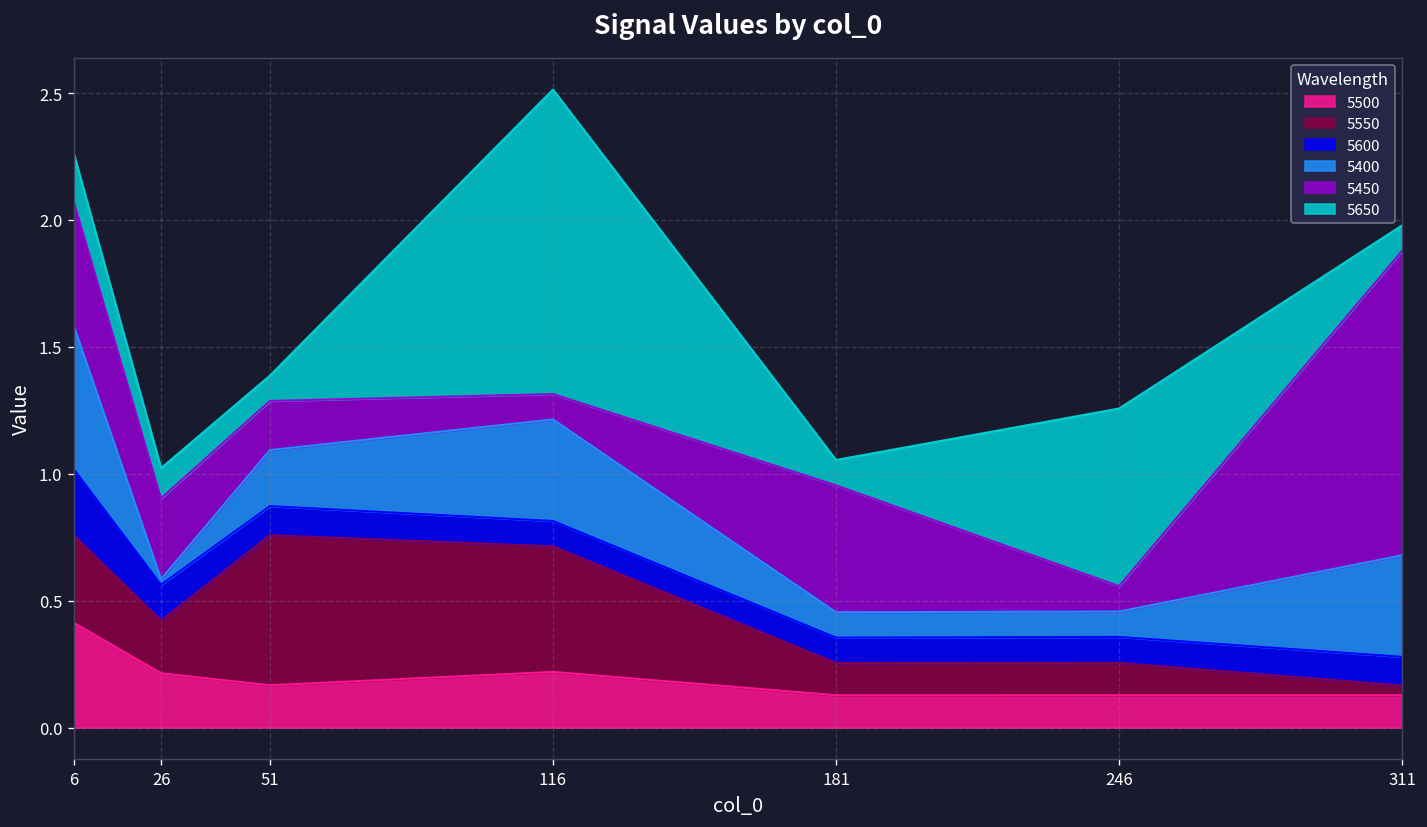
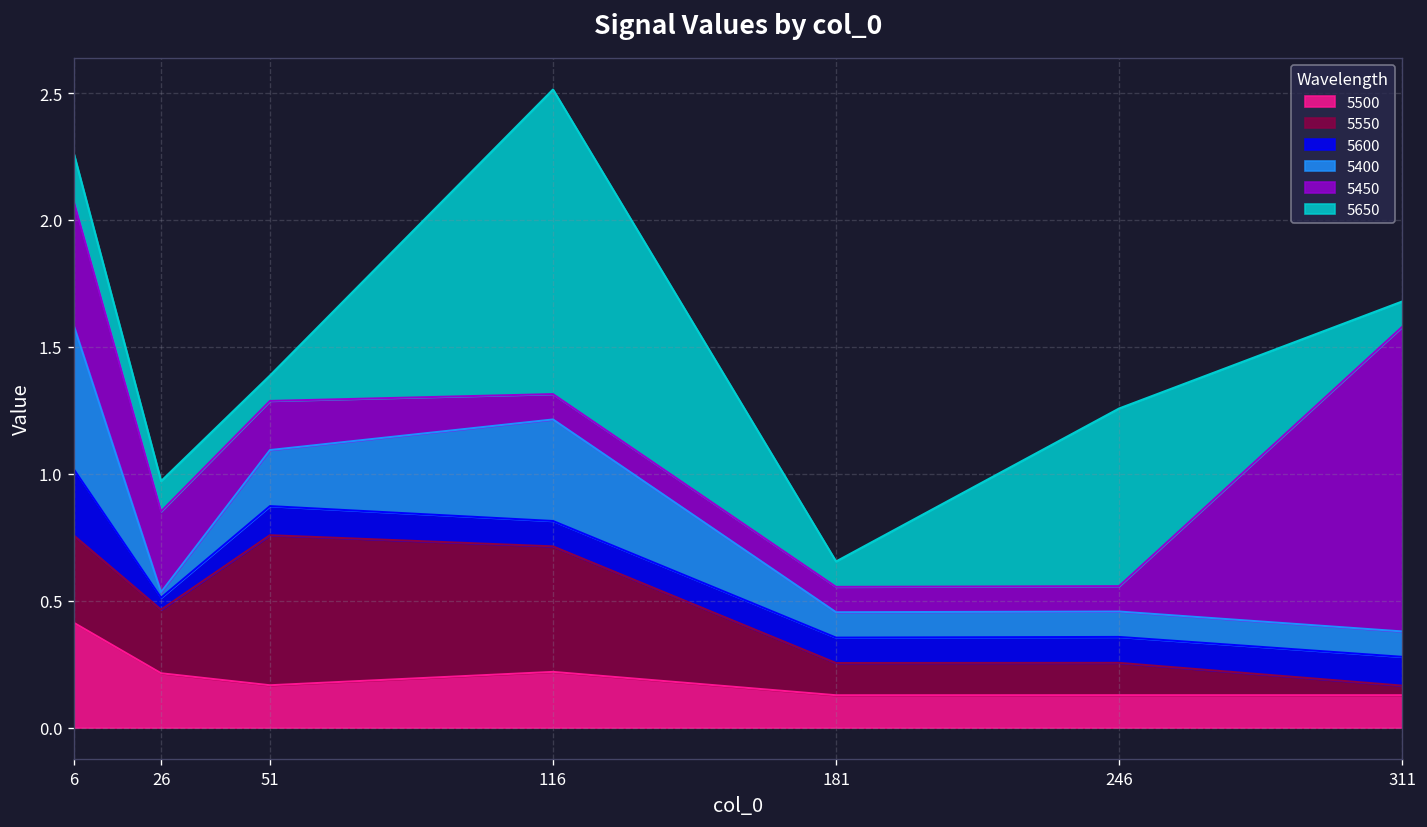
  {
    "5500": {
      "6": 0.41,
      "26": 0.21,
      "51": 0.17,
      "116": 0.22,
      "181": 0.13,
      "246": 0.13,
      "311": 0.13
    },
    "5550": {
      "6": 0.34,
-     "26": 0.21,
+     "26": 0.25,
      "51": 0.59,
      "116": 0.49,
      "181": 0.13,
      "246": 0.13,
      "311": 0.04
    },
    "5600": {
      "6": 0.26,
-     "26": 0.14,
+     "26": 0.05,
      "51": 0.11,
      "116": 0.10,
      "181": 0.10,
      "246": 0.10,
      "311": 0.11
    },
    "5400": {
      "6": 0.56,
      "26": 0.02,
      "51": 0.22,
      "116": 0.4,
      "181": 0.1,
      "246": 0.1,
-     "311": 0.4
+     "311": 0.1
    },
    "5450": {
      "6": 0.5,
      "26": 0.32,
      "51": 0.2,
      "116": 0.1,
-     "181": 0.5,
+     "181": 0.1,
      "246": 0.1,
      "311": 1.2
    },
    "5650": {
      "6": 0.19,
      "26": 0.12,
      "51": 0.10,
      "116": 1.20,
      "181": 0.10,
      "246": 0.70,
      "311": 0.10
    }
  }
